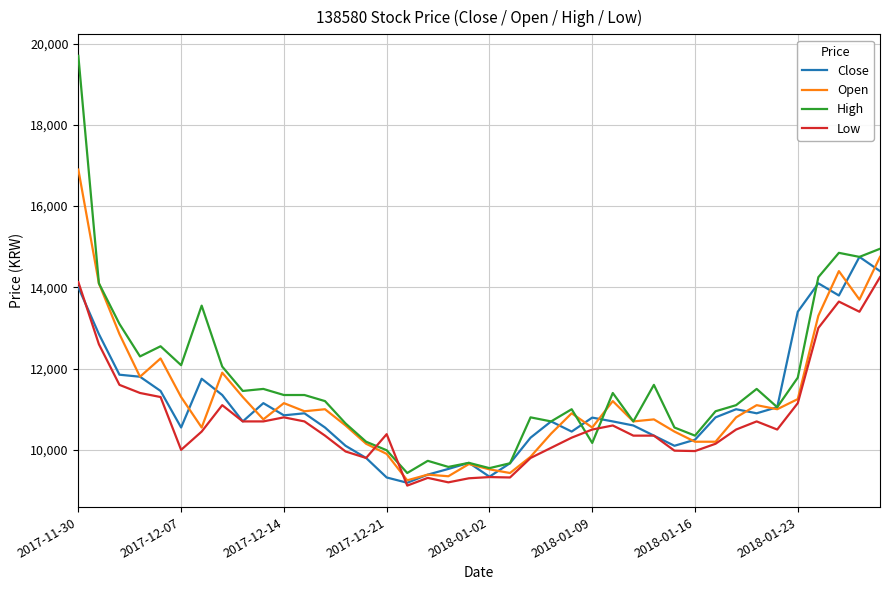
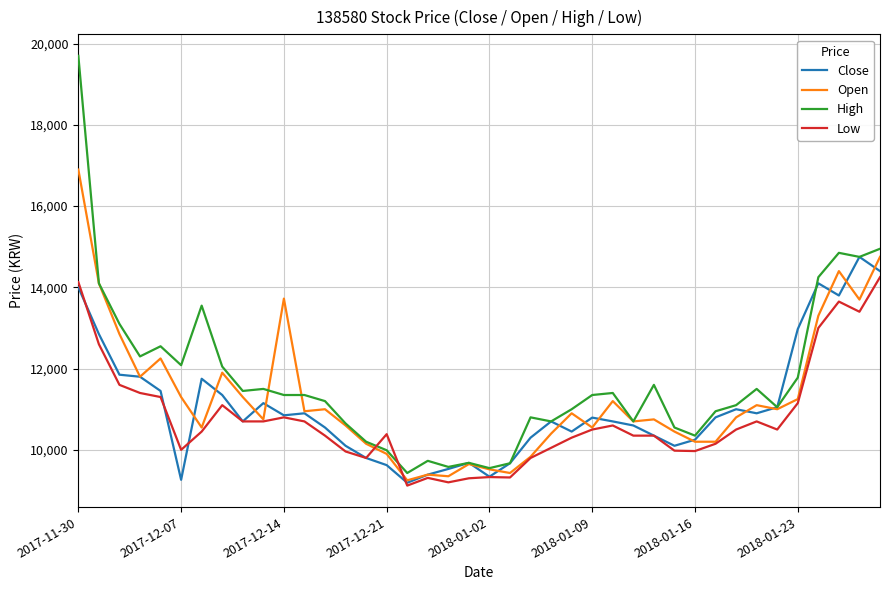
  {
    "Close": {
      "2017-11-30": "14,000",
-     "2017-12-07": "10,600",
-     "2017-12-21": "9,300",
+     "2017-12-07": "9,300",
+     "2017-12-21": "9,600",
      "2018-01-09": "10,800",
-     "2018-01-23": "13,400"
+     "2018-01-23": "13,000"
    },
    "Open": {
      "2017-11-30": "16,900",
      "2017-12-07": "11,300",
-     "2017-12-14": "11,200",
+     "2017-12-14": "13,700",
      "2017-12-21": "9,900",
      "2018-01-23": "11,300"
    },
    "High": {
      "2017-11-30": "19,700",
      "2017-12-07": "12,100",
      "2017-12-14": "11,400",
      "2017-12-21": "10,000",
-     "2018-01-09": "10,200",
+     "2018-01-09": "11,400",
      "2018-01-16": "10,400",
      "2018-01-23": "11,800"
    },
    "Low": {
      "2017-11-30": "14,100",
      "2017-12-07": "10,000",
      "2017-12-21": "10,400",
      "2018-01-16": "10,000",
      "2018-01-23": "11,200"
    }
  }
